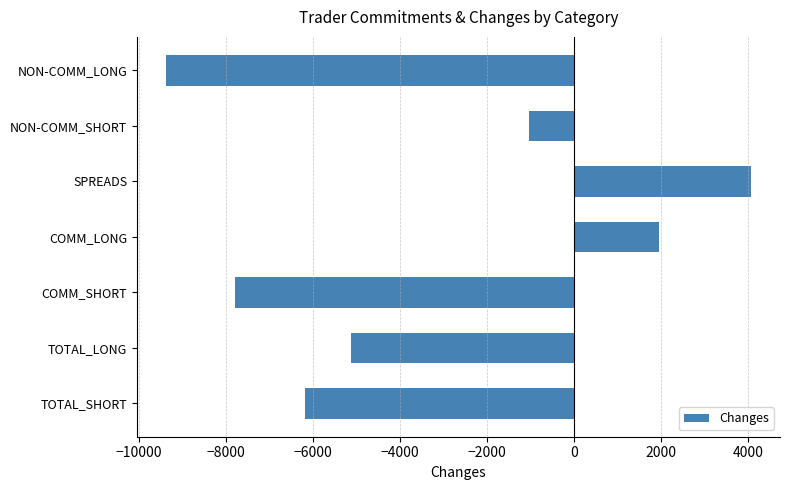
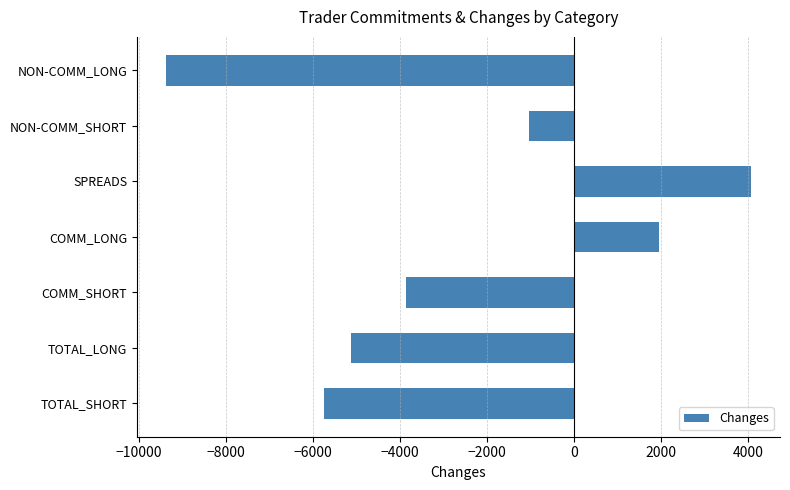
  {
    "NON-COMM_LONG": -9400,
    "NON-COMM_SHORT": -1000,
    "SPREADS": 4100,
    "COMM_LONG": 1900,
-   "COMM_SHORT": -7800,
+   "COMM_SHORT": -3900,
    "TOTAL_LONG": -5100,
-   "TOTAL_SHORT": -6200
+   "TOTAL_SHORT": -5700
  }
